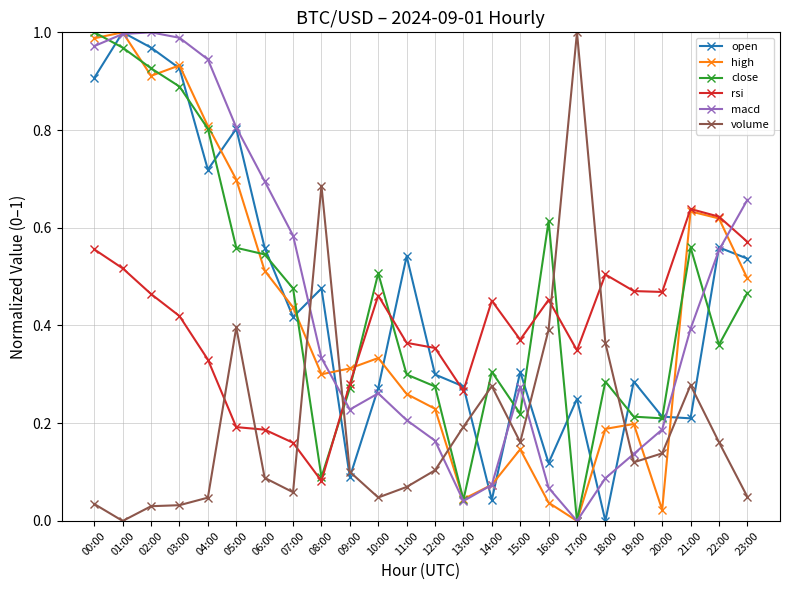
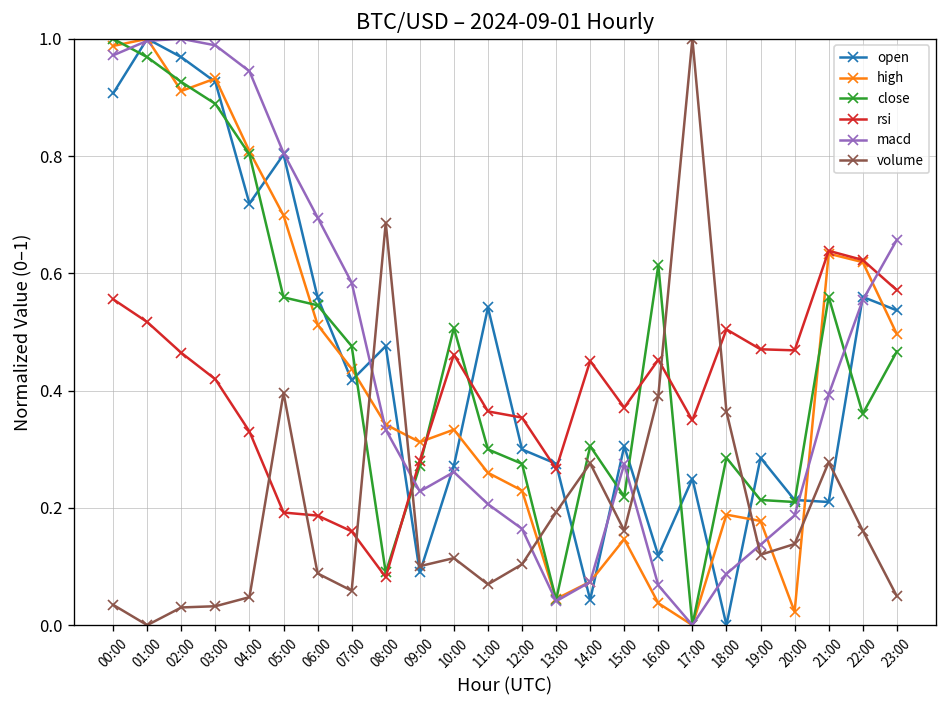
  {
    "open": {
      "00:00": 0.91,
      "02:00": 0.97,
      "03:00": 0.93,
      "04:00": 0.72,
      "06:00": 0.56,
      "07:00": 0.42,
      "08:00": 0.48,
      "09:00": 0.09,
      "10:00": 0.27,
      "11:00": 0.54,
      "12:00": 0.30,
      "13:00": 0.28,
      "14:00": 0.04,
      "15:00": 0.31,
      "16:00": 0.12,
      "17:00": 0.25,
      "18:00": 0.00,
      "19:00": 0.29,
      "21:00": 0.21,
      "22:00": 0.56,
      "23:00": 0.54
    },
    "high": {
      "00:00": 0.99,
      "02:00": 0.91,
      "03:00": 0.93,
      "04:00": 0.81,
      "05:00": 0.70,
      "06:00": 0.51,
      "07:00": 0.44,
-     "08:00": 0.30,
+     "08:00": 0.34,
      "09:00": 0.31,
      "10:00": 0.33,
      "11:00": 0.26,
      "12:00": 0.23,
      "15:00": 0.15,
      "16:00": 0.04,
      "18:00": 0.19,
-     "19:00": 0.20,
+     "19:00": 0.18,
      "20:00": 0.02,
      "23:00": 0.50
    },
    "close": {
      "00:00": 1.00,
      "01:00": 0.97,
      "02:00": 0.93,
      "03:00": 0.89,
      "04:00": 0.80,
      "05:00": 0.56,
      "06:00": 0.55,
      "07:00": 0.48,
      "08:00": 0.09,
      "09:00": 0.27,
      "10:00": 0.51,
      "11:00": 0.30,
      "12:00": 0.28,
      "14:00": 0.31,
      "15:00": 0.22,
      "16:00": 0.61,
      "18:00": 0.29,
      "19:00": 0.21,
      "21:00": 0.56,
      "22:00": 0.36,
      "23:00": 0.47
    },
    "rsi": {
      "00:00": 0.56,
      "01:00": 0.52,
      "02:00": 0.46,
      "03:00": 0.42,
      "04:00": 0.33,
      "05:00": 0.19,
      "06:00": 0.19,
      "07:00": 0.16,
      "08:00": 0.08,
      "09:00": 0.28,
      "10:00": 0.46,
      "11:00": 0.36,
      "12:00": 0.35,
      "13:00": 0.27,
      "14:00": 0.45,
      "15:00": 0.37,
      "16:00": 0.45,
      "17:00": 0.35,
      "18:00": 0.50,
      "19:00": 0.47,
      "20:00": 0.47,
      "23:00": 0.57
    },
    "macd": {
      "00:00": 0.97,
      "02:00": 1.00,
      "03:00": 0.99,
      "04:00": 0.94,
      "06:00": 0.70,
      "07:00": 0.58,
      "08:00": 0.33,
      "09:00": 0.23,
      "10:00": 0.26,
      "11:00": 0.21,
      "12:00": 0.16,
      "15:00": 0.27,
      "16:00": 0.07,
      "18:00": 0.09,
      "19:00": 0.14,
      "20:00": 0.19,
      "21:00": 0.39,
      "22:00": 0.55,
      "23:00": 0.66
    },
    "volume": {
      "00:00": 0.03,
      "01:00": 0.00,
      "02:00": 0.03,
      "03:00": 0.03,
      "04:00": 0.05,
      "05:00": 0.40,
      "06:00": 0.09,
      "07:00": 0.06,
      "08:00": 0.69,
      "09:00": 0.10,
-     "10:00": 0.05,
+     "10:00": 0.11,
      "11:00": 0.07,
      "12:00": 0.10,
      "13:00": 0.19,
      "14:00": 0.28,
      "15:00": 0.16,
      "16:00": 0.39,
      "17:00": 1.00,
      "18:00": 0.36,
      "19:00": 0.12,
      "20:00": 0.14,
      "21:00": 0.28,
      "22:00": 0.16,
      "23:00": 0.05
    }
  }
